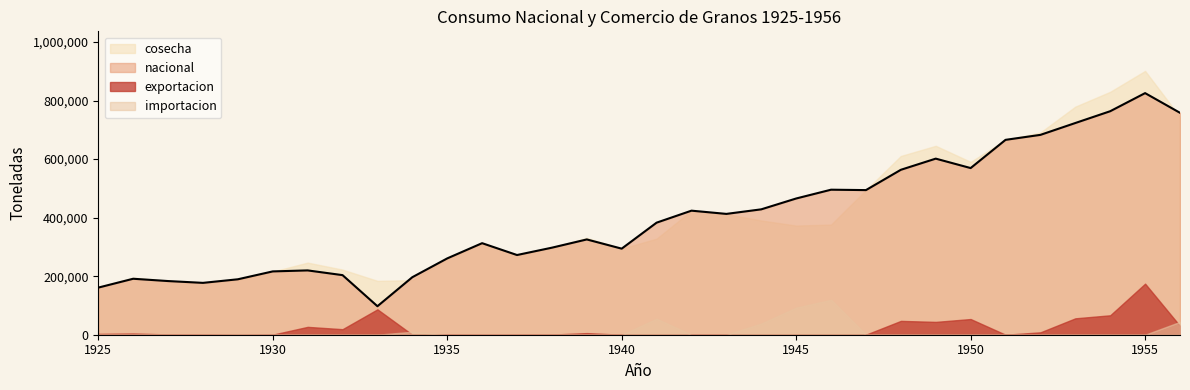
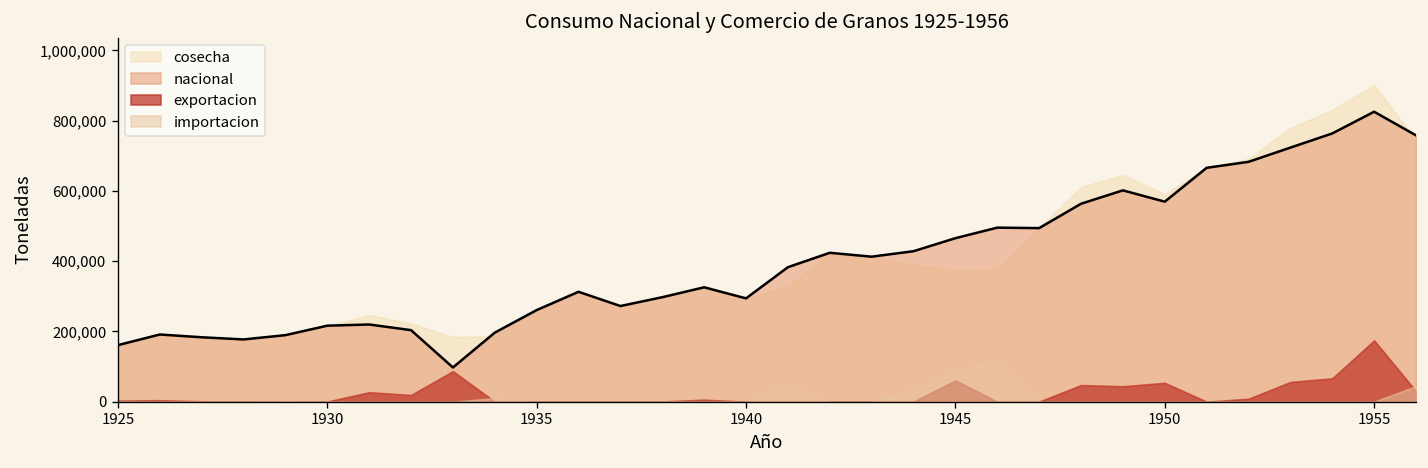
  {
    "exportacion": {
-     "1945": "0",
+     "1945": "60,000",
      "1950": "50,000",
      "1955": "170,000"
    }
  }
